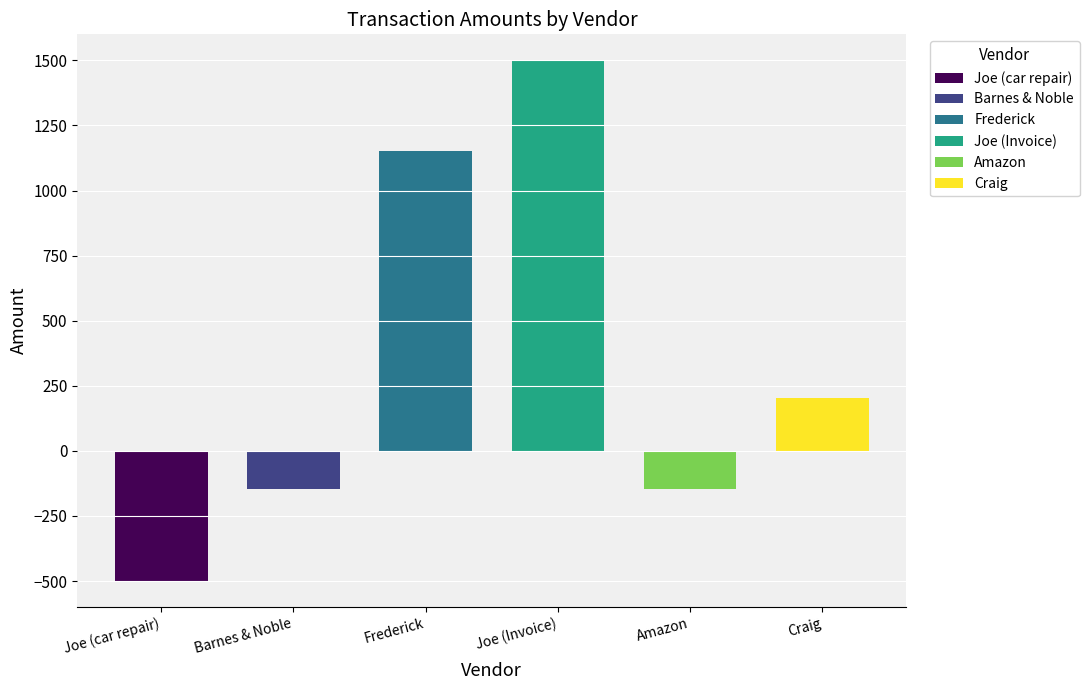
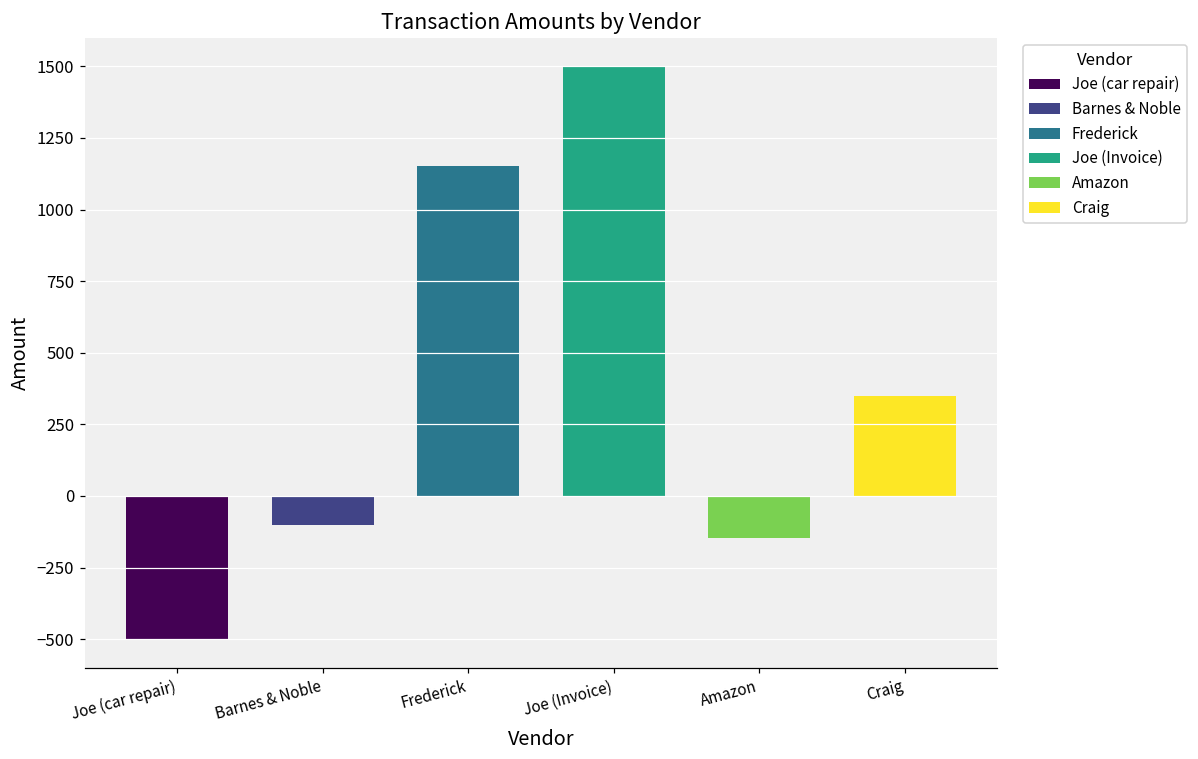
  {
    "Joe (car repair)": -500,
-   "Barnes & Noble": -150,
+   "Barnes & Noble": -100,
    "Frederick": 1150,
    "Joe (Invoice)": 1500,
    "Amazon": -150,
-   "Craig": 200
+   "Craig": 350
  }
